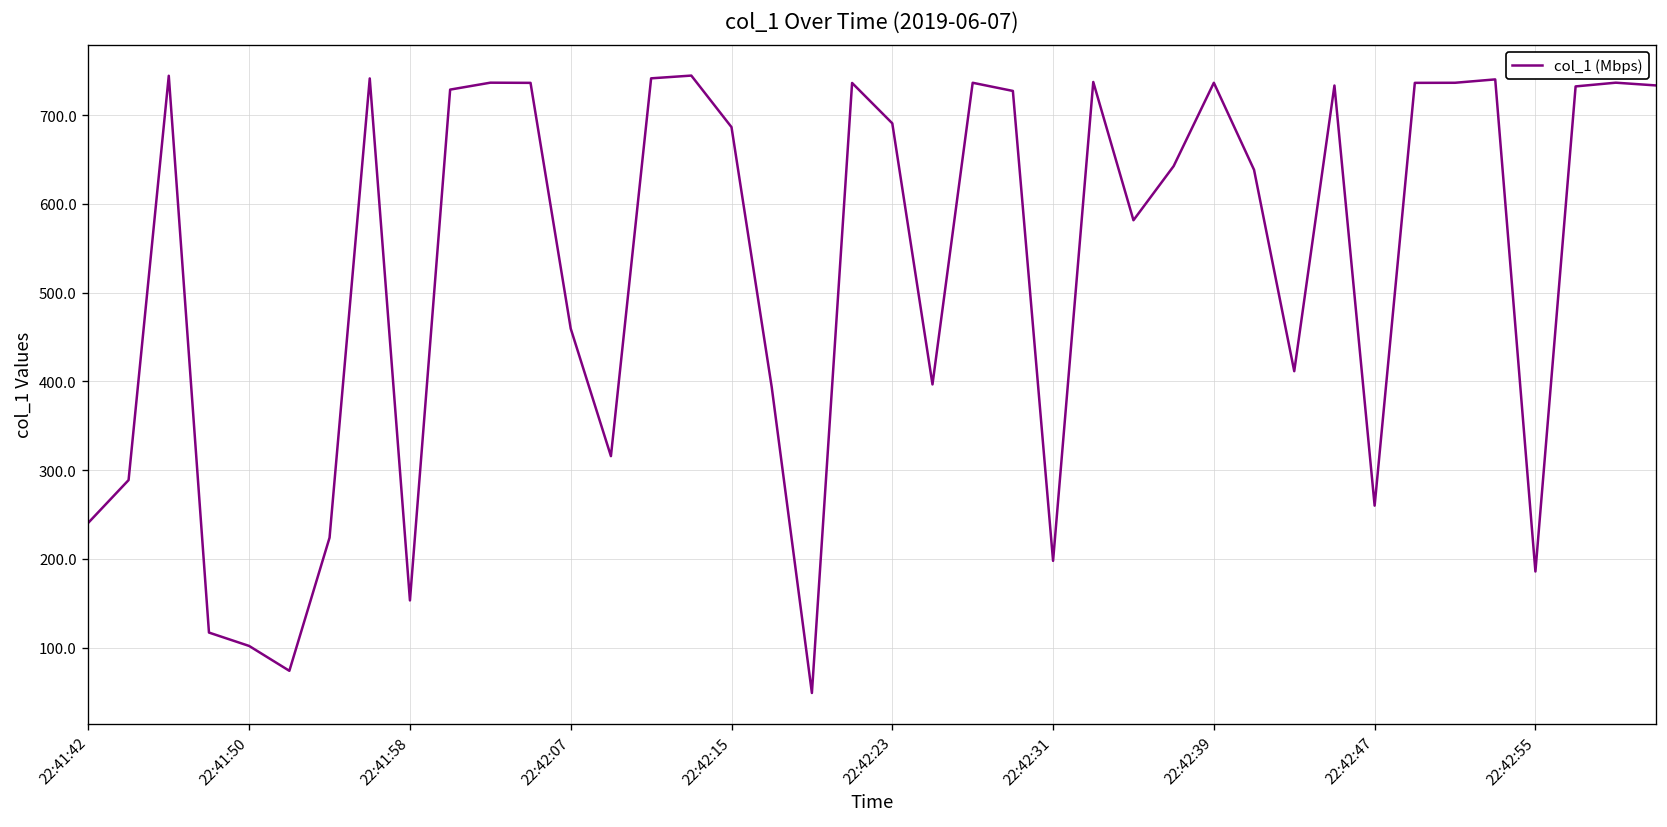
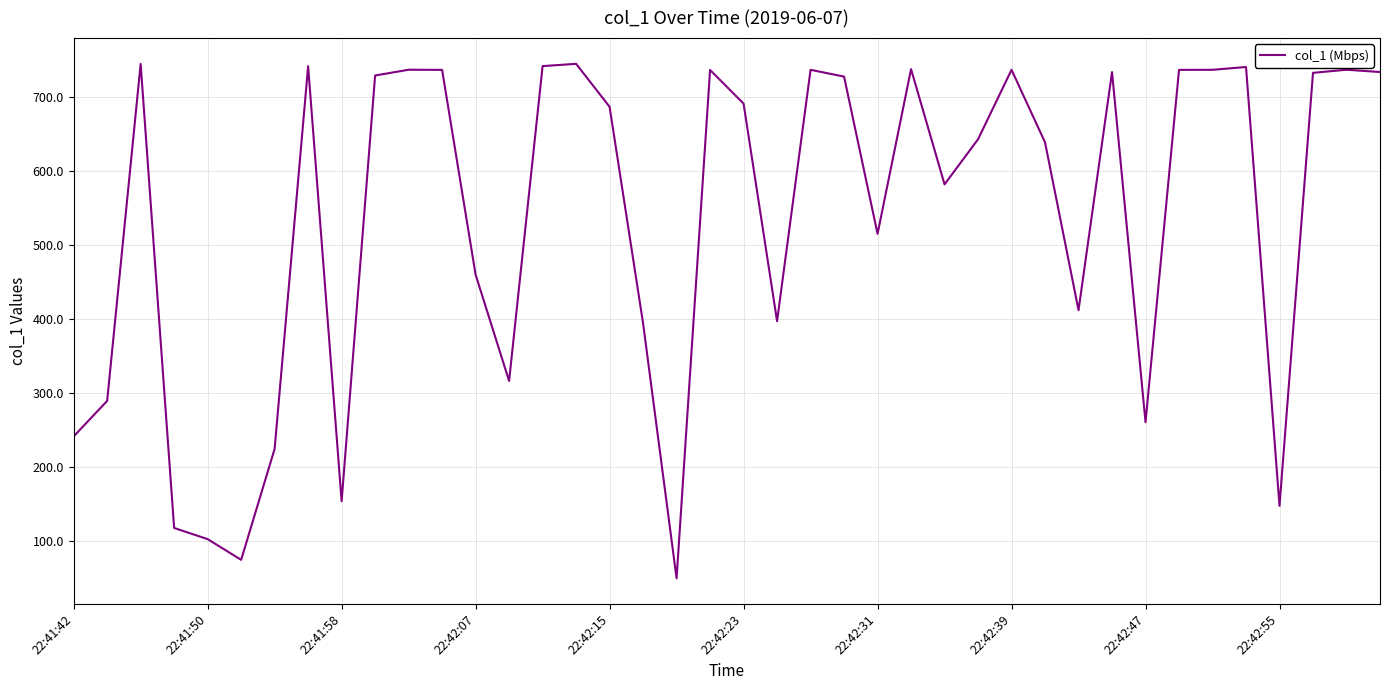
  {
    "22:41:42": 240,
    "22:41:50": 100,
    "22:41:58": 150,
    "22:42:07": 460,
    "22:42:15": 690,
    "22:42:23": 690,
-   "22:42:31": 200,
+   "22:42:31": 510,
    "22:42:39": 740,
    "22:42:47": 260,
-   "22:42:55": 190
+   "22:42:55": 150
  }
